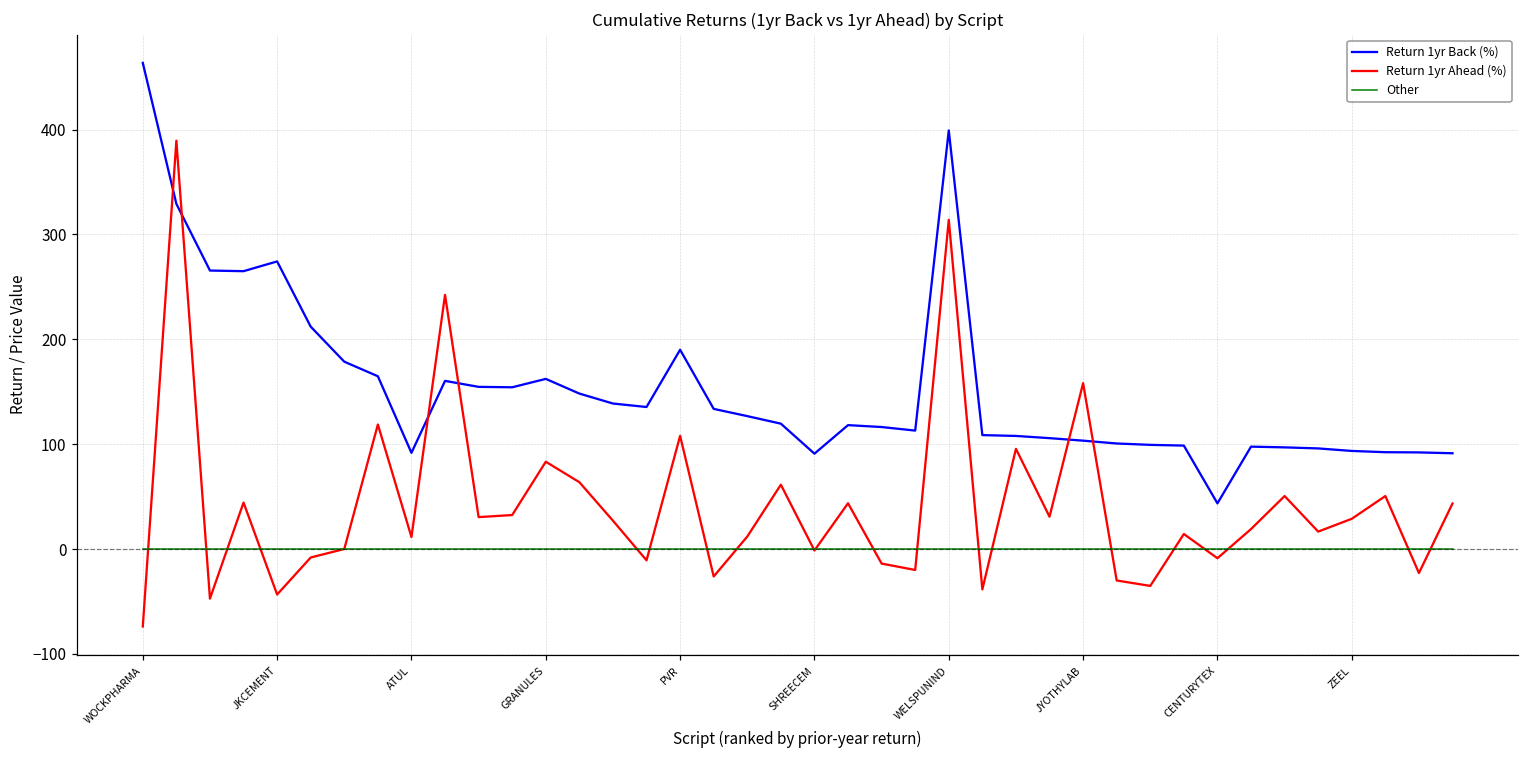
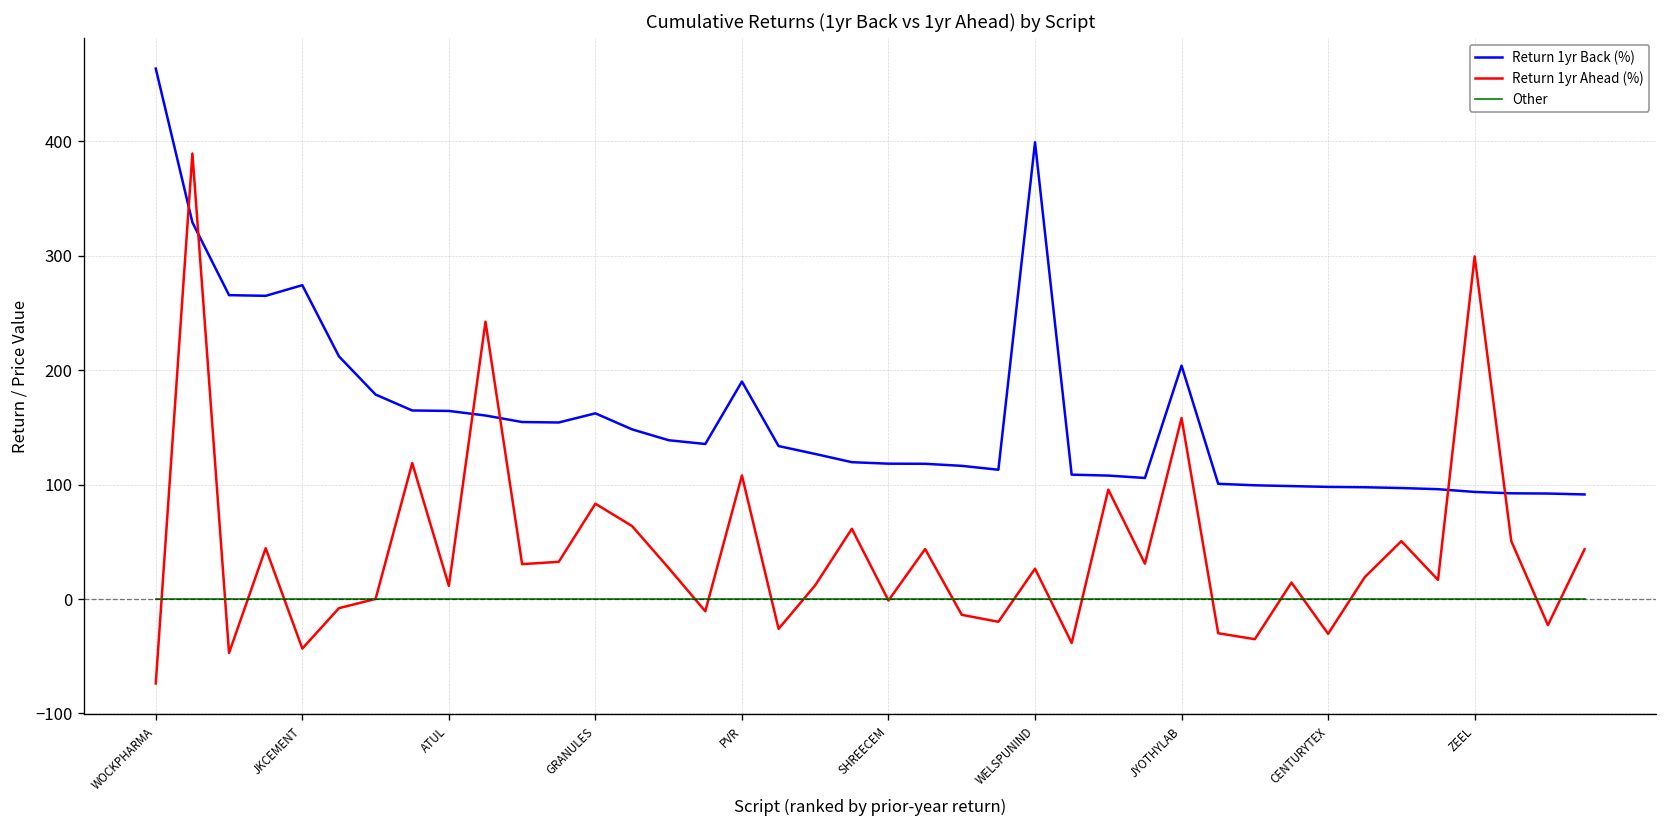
  {
    "Return 1yr Back (%)": {
      "WOCKPHARMA": 460,
      "JKCEMENT": 270,
-     "ATUL": 90,
+     "ATUL": 160,
      "GRANULES": 160,
      "PVR": 190,
-     "SHREECEM": 90,
+     "SHREECEM": 120,
      "WELSPUNIND": 400,
-     "JYOTHYLAB": 100,
-     "CENTURYTEX": 40,
+     "JYOTHYLAB": 200,
+     "CENTURYTEX": 100,
      "ZEEL": 90
    },
    "Return 1yr Ahead (%)": {
      "WOCKPHARMA": -70,
      "JKCEMENT": -40,
      "ATUL": 10,
      "GRANULES": 80,
      "PVR": 110,
-     "WELSPUNIND": 310,
+     "WELSPUNIND": 30,
      "JYOTHYLAB": 160,
-     "CENTURYTEX": -10,
-     "ZEEL": 30
+     "CENTURYTEX": -30,
+     "ZEEL": 300
    },
    "Other": {
      "WOCKPHARMA": 0,
      "JKCEMENT": 0,
      "ATUL": 0,
      "GRANULES": 0,
      "PVR": 0,
      "WELSPUNIND": 0,
      "JYOTHYLAB": 0,
      "CENTURYTEX": 0,
      "ZEEL": 0
    }
  }
